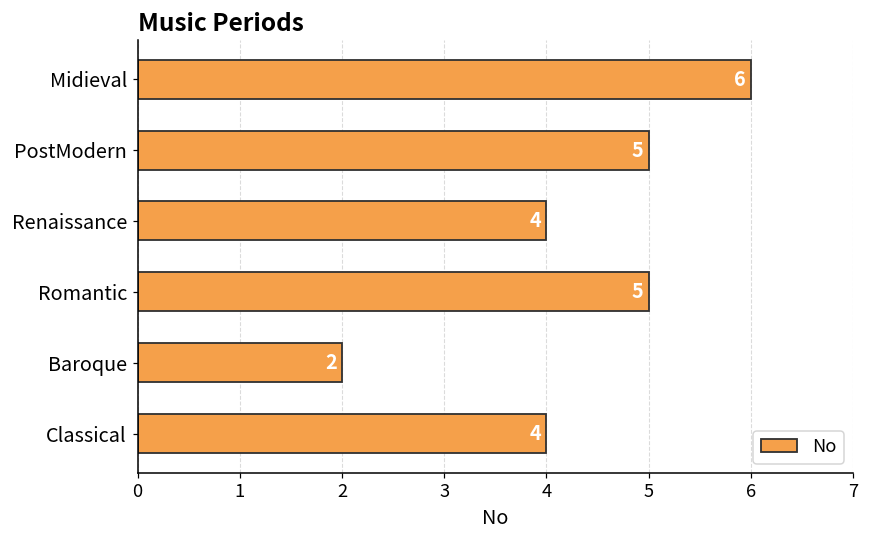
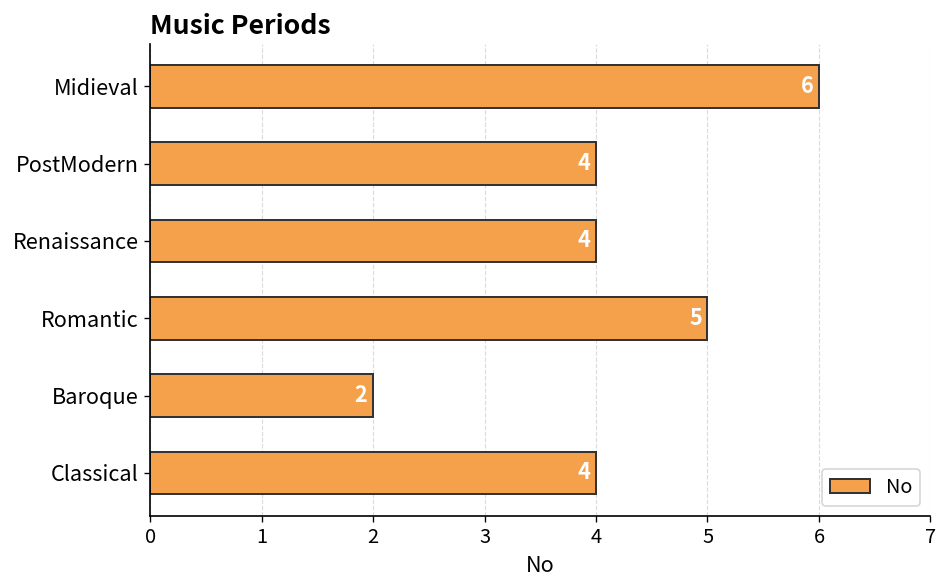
  {
    "Midieval": 6,
-   "PostModern": 5,
+   "PostModern": 4,
    "Renaissance": 4,
    "Romantic": 5,
    "Baroque": 2,
    "Classical": 4
  }
